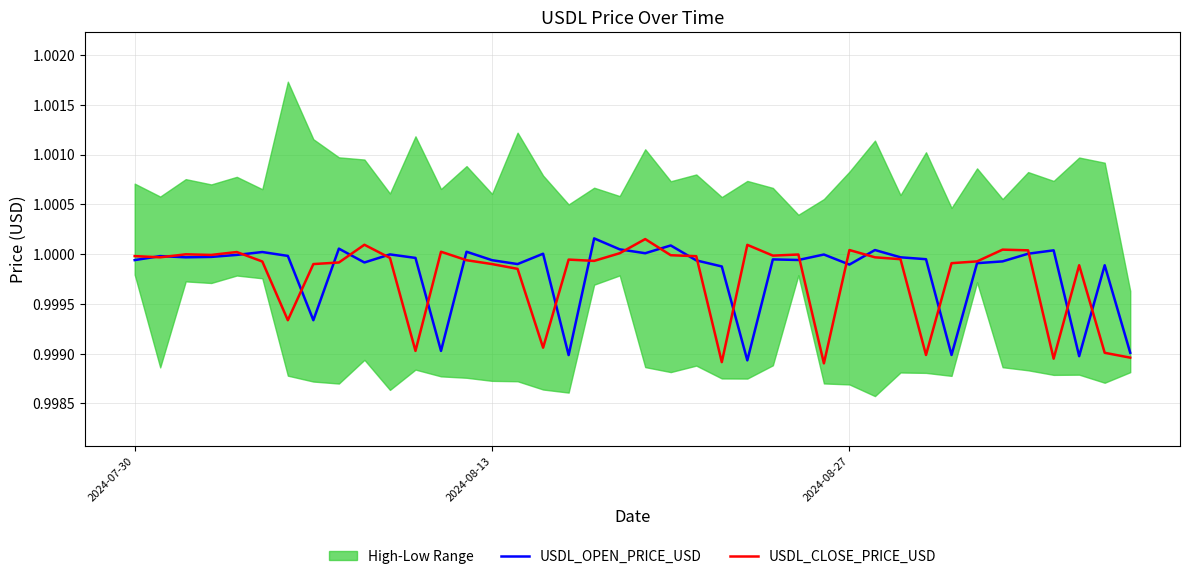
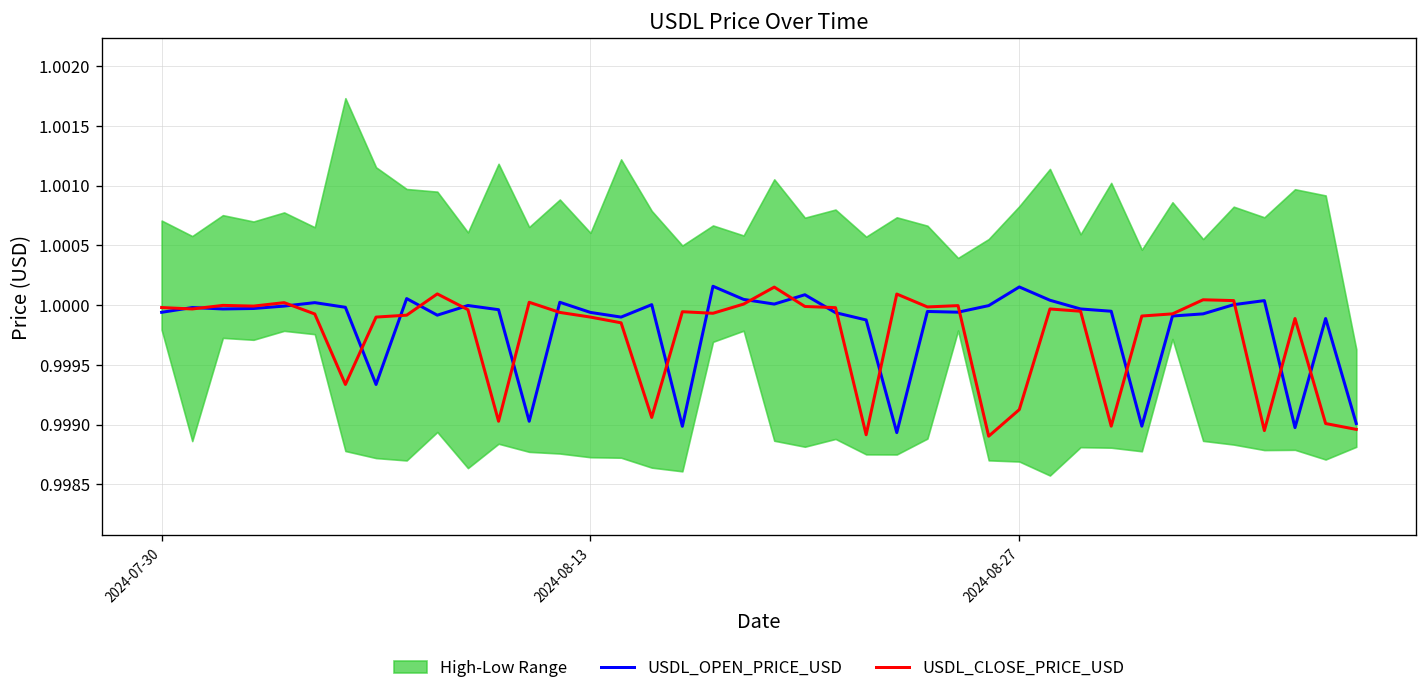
  {
    "USDL_OPEN_PRICE_USD": {
      "2024-07-30": 0.9999,
      "2024-08-13": 0.9999,
-     "2024-08-27": 0.9999
+     "2024-08-27": 1.0002
    },
    "USDL_CLOSE_PRICE_USD": {
      "2024-07-30": 1.0000,
      "2024-08-13": 0.9999,
-     "2024-08-27": 1.0000
+     "2024-08-27": 0.9991
    }
  }
